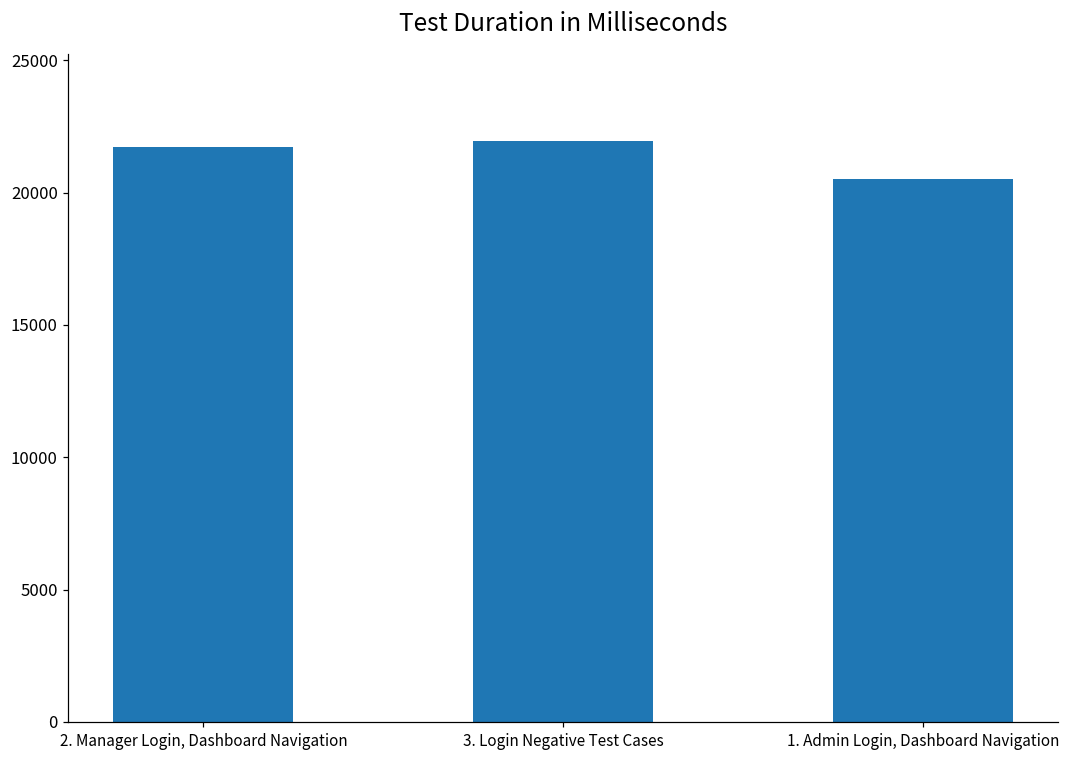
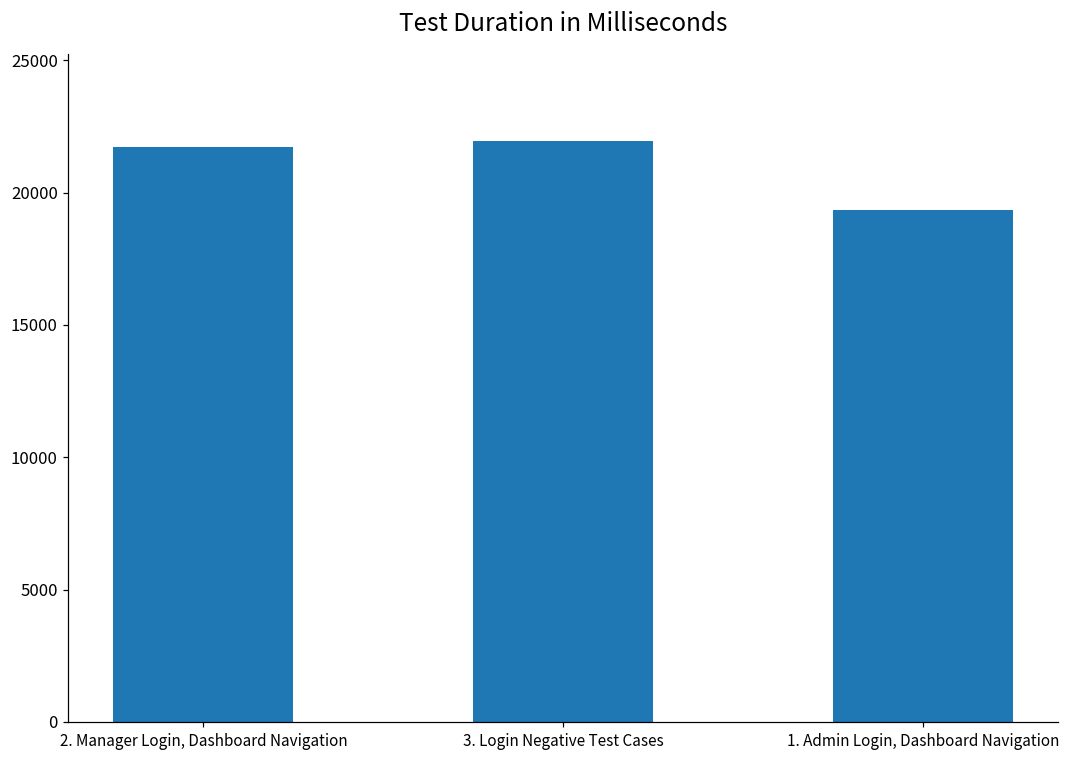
  {
    "2. Manager Login, Dashboard Navigation": 21700,
    "3. Login Negative Test Cases": 22000,
-   "1. Admin Login, Dashboard Navigation": 20500
+   "1. Admin Login, Dashboard Navigation": 19300
  }
